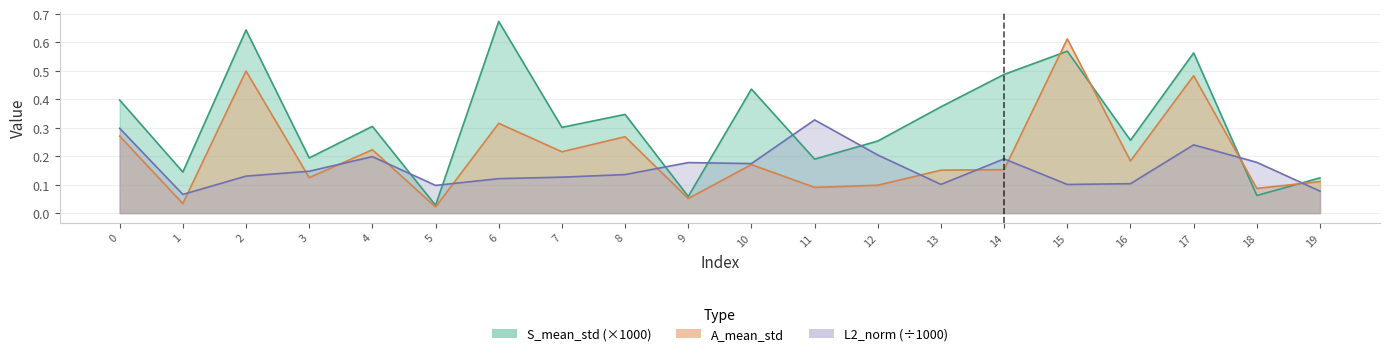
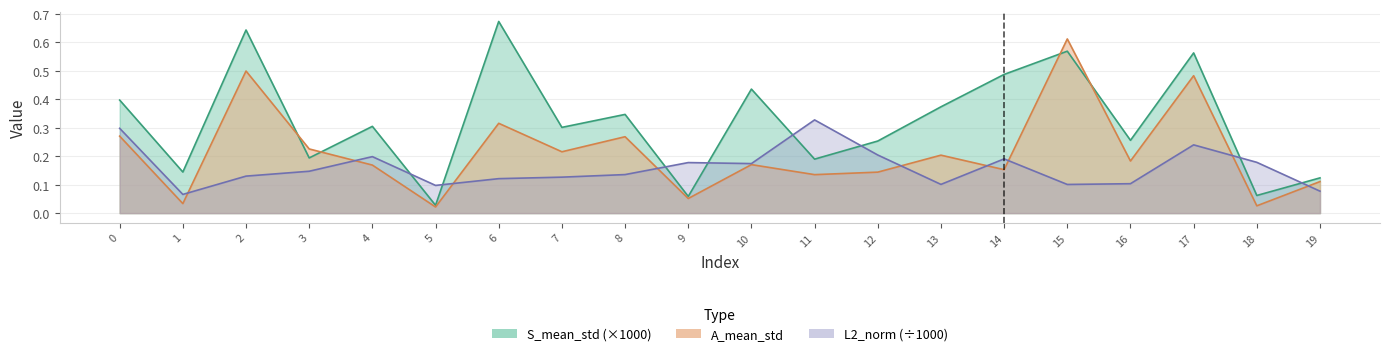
  {
    "A_mean_std": {
      "0": 0.27,
      "1": 0.03,
      "2": 0.50,
-     "3": 0.12,
-     "4": 0.22,
+     "3": 0.23,
+     "4": 0.17,
      "6": 0.32,
      "7": 0.22,
      "8": 0.27,
-     "11": 0.09,
-     "12": 0.10,
-     "13": 0.15,
+     "11": 0.14,
+     "12": 0.14,
+     "13": 0.20,
      "14": 0.15,
      "15": 0.61,
      "16": 0.18,
      "17": 0.48,
-     "18": 0.09,
+     "18": 0.03,
      "19": 0.11
    }
  }
